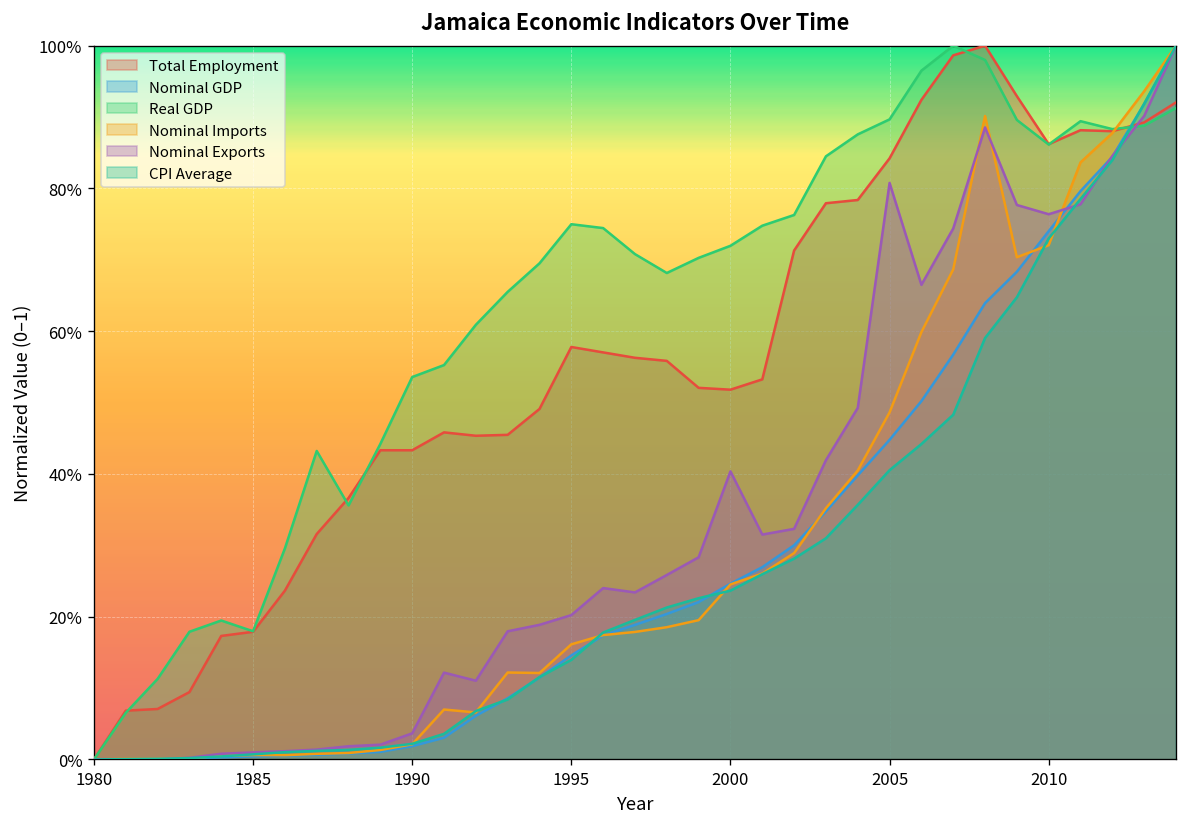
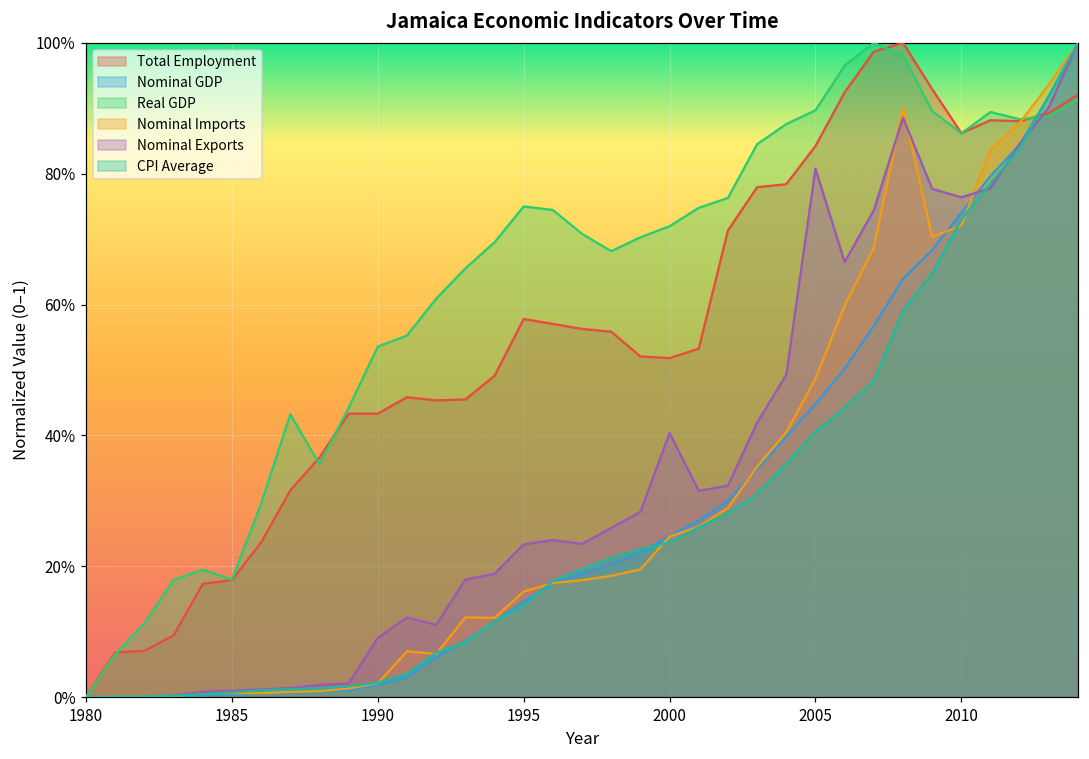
  {
    "Nominal Exports": {
-     "1990": "4%",
-     "1995": "20%",
+     "1990": "9%",
+     "1995": "23%",
      "2000": "40%",
      "2005": "81%",
      "2010": "76%"
    }
  }
